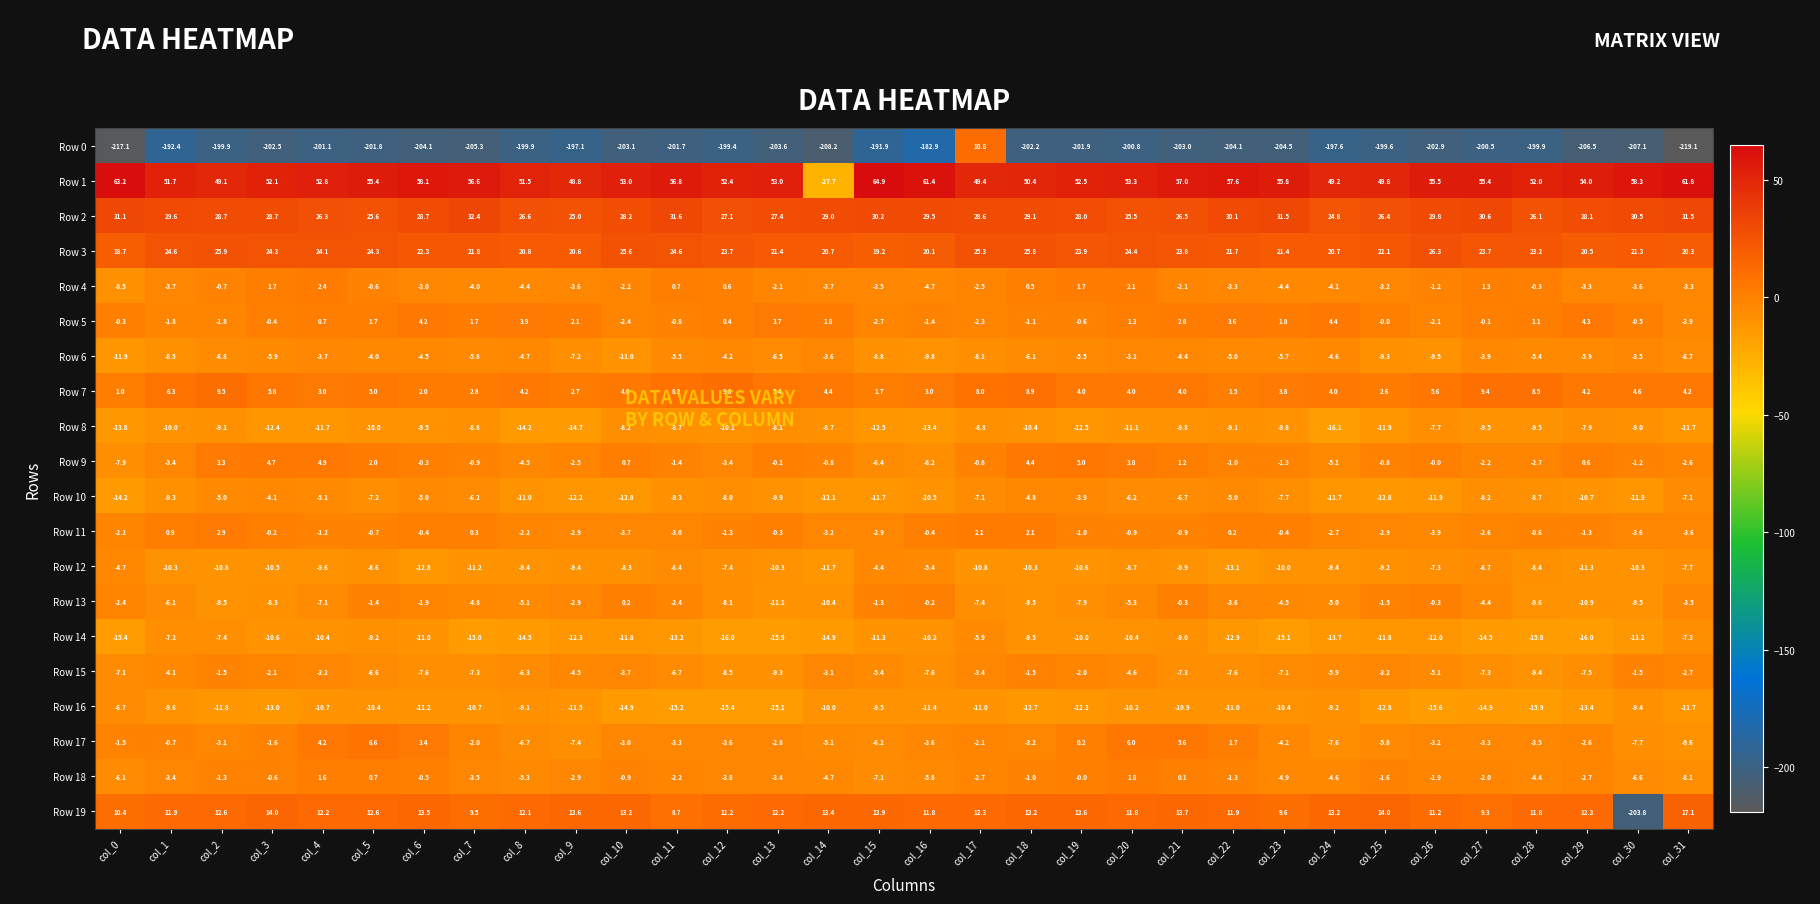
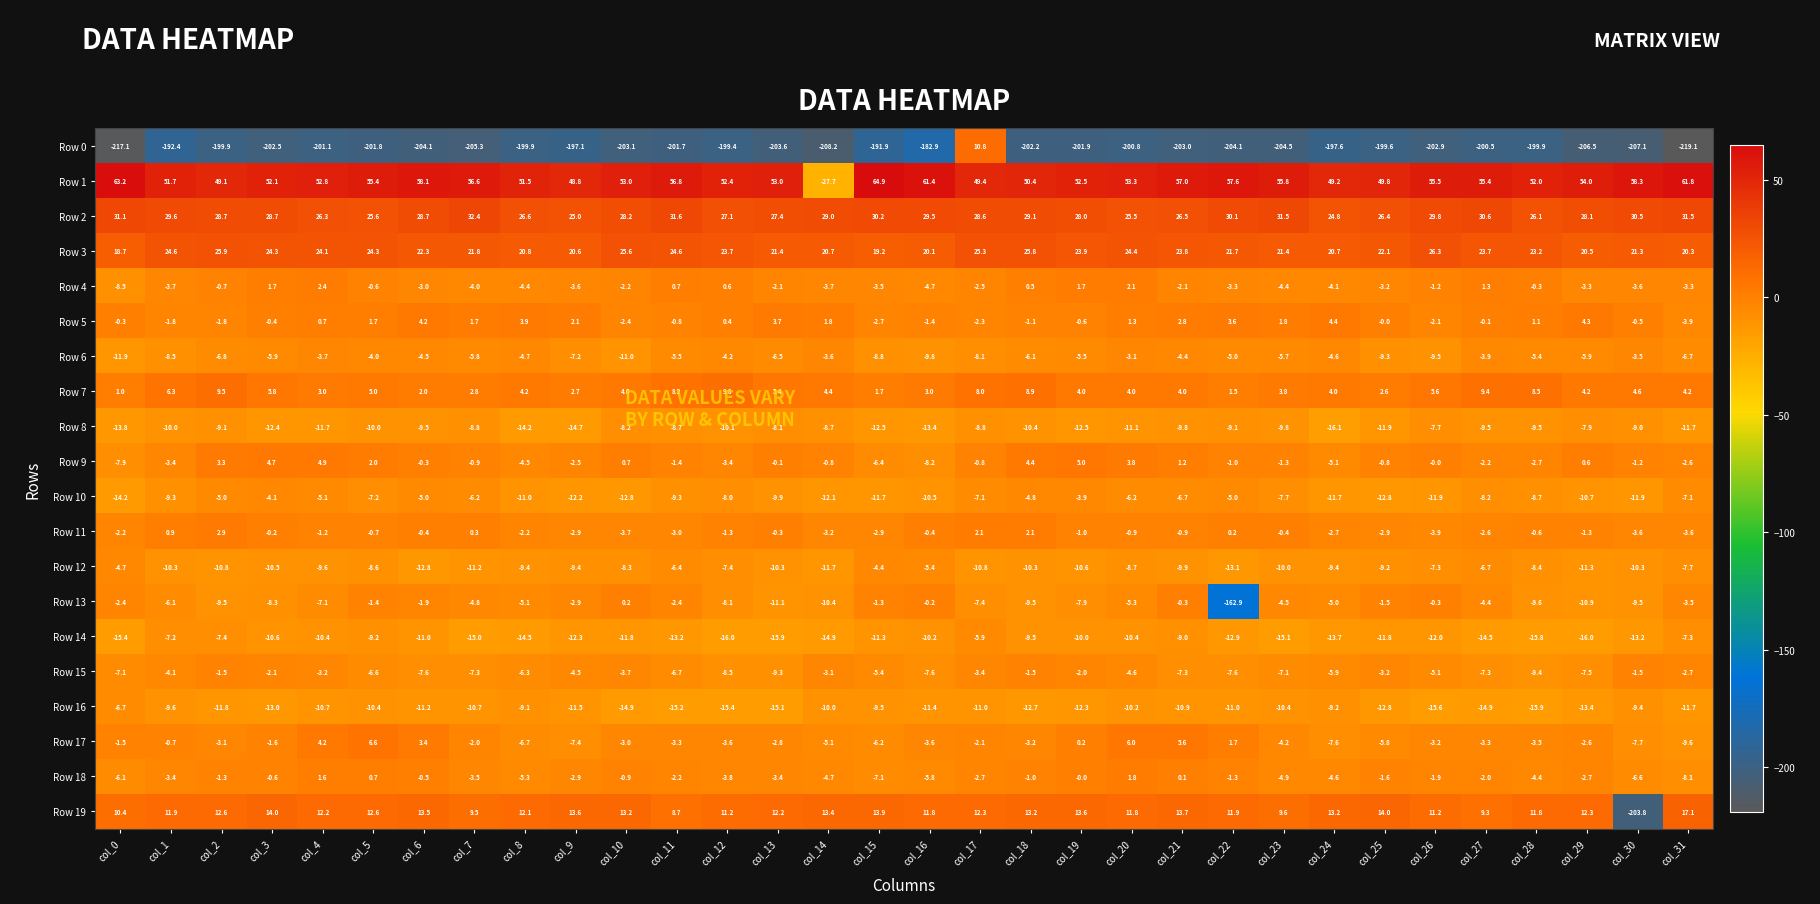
  {
    "Row 13": {
      "col_0": -2.4,
      "col_1": -6.1,
      "col_2": -9.5,
      "col_3": -8.3,
      "col_4": -7.1,
      "col_5": -1.4,
      "col_6": -1.9,
      "col_7": -4.8,
      "col_8": -5.1,
      "col_9": -2.9,
      "col_10": 0.2,
      "col_11": -2.4,
      "col_12": -8.1,
      "col_13": -11.1,
      "col_14": -10.4,
      "col_15": -1.3,
      "col_16": -0.2,
      "col_17": -7.4,
      "col_18": -9.5,
      "col_19": -7.9,
      "col_20": -5.3,
      "col_21": -0.3,
-     "col_22": -3.6,
+     "col_22": -162.9,
      "col_23": -4.5,
      "col_24": -5.0,
      "col_25": -1.5,
      "col_26": -0.3,
      "col_27": -4.4,
      "col_28": -9.6,
      "col_29": -10.9,
      "col_30": -9.5,
      "col_31": -3.5
    }
  }
